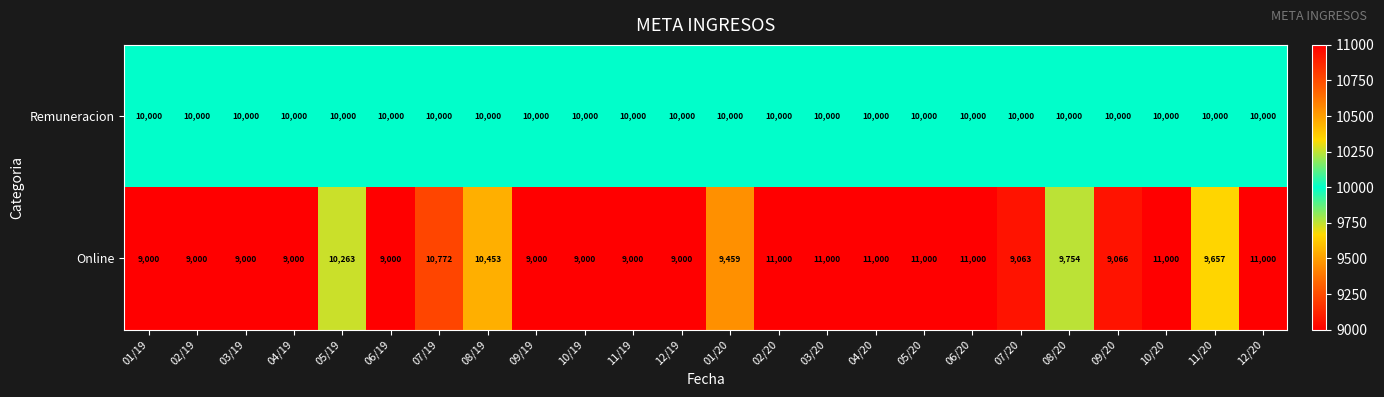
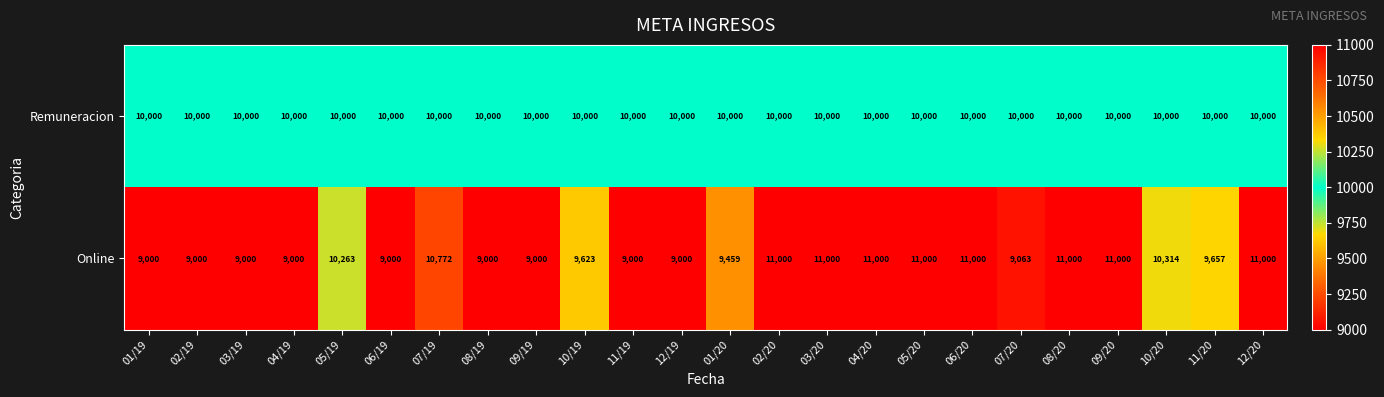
  {
    "Remuneracion": {
      "01/19": "10,000",
      "02/19": "10,000",
      "03/19": "10,000",
      "04/19": "10,000",
      "05/19": "10,000",
      "06/19": "10,000",
      "07/19": "10,000",
      "08/19": "10,000",
      "09/19": "10,000",
      "10/19": "10,000",
      "11/19": "10,000",
      "12/19": "10,000",
      "01/20": "10,000",
      "02/20": "10,000",
      "03/20": "10,000",
      "04/20": "10,000",
      "05/20": "10,000",
      "06/20": "10,000",
      "07/20": "10,000",
      "08/20": "10,000",
      "09/20": "10,000",
      "10/20": "10,000",
      "11/20": "10,000",
      "12/20": "10,000"
    },
    "Online": {
      "01/19": "9,000",
      "02/19": "9,000",
      "03/19": "9,000",
      "04/19": "9,000",
      "05/19": "10,263",
      "06/19": "9,000",
      "07/19": "10,772",
-     "08/19": "10,453",
+     "08/19": "9,000",
      "09/19": "9,000",
-     "10/19": "9,000",
+     "10/19": "9,623",
      "11/19": "9,000",
      "12/19": "9,000",
      "01/20": "9,459",
      "02/20": "11,000",
      "03/20": "11,000",
      "04/20": "11,000",
      "05/20": "11,000",
      "06/20": "11,000",
      "07/20": "9,063",
-     "08/20": "9,754",
-     "09/20": "9,066",
-     "10/20": "11,000",
+     "08/20": "11,000",
+     "09/20": "11,000",
+     "10/20": "10,314",
      "11/20": "9,657",
      "12/20": "11,000"
    }
  }
